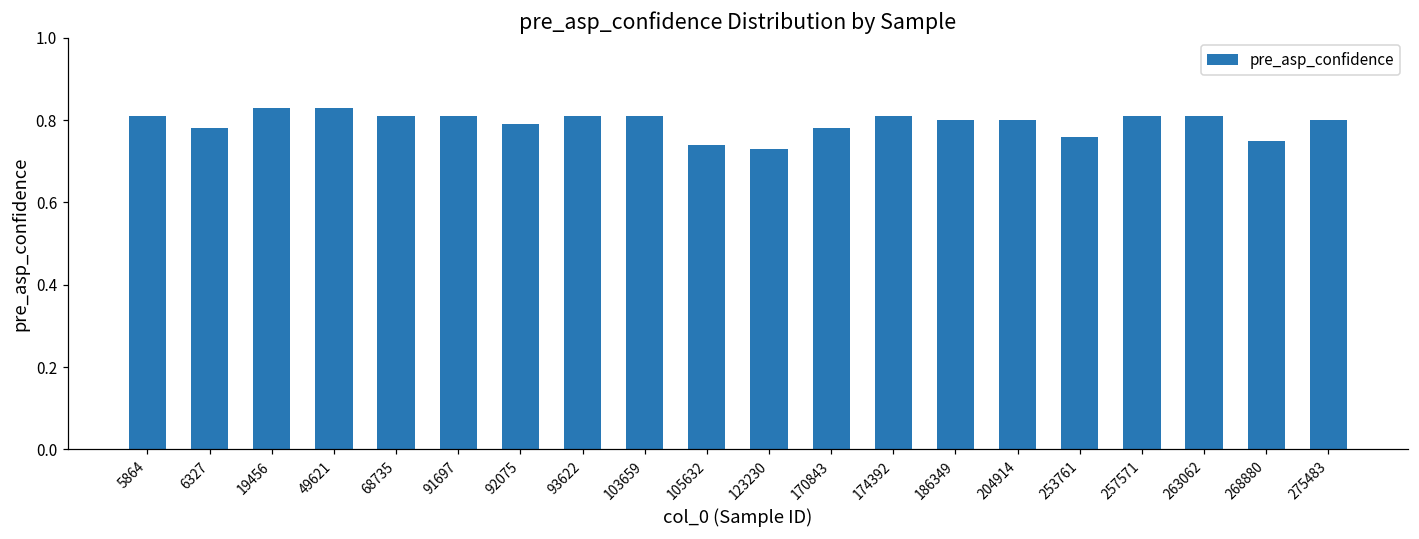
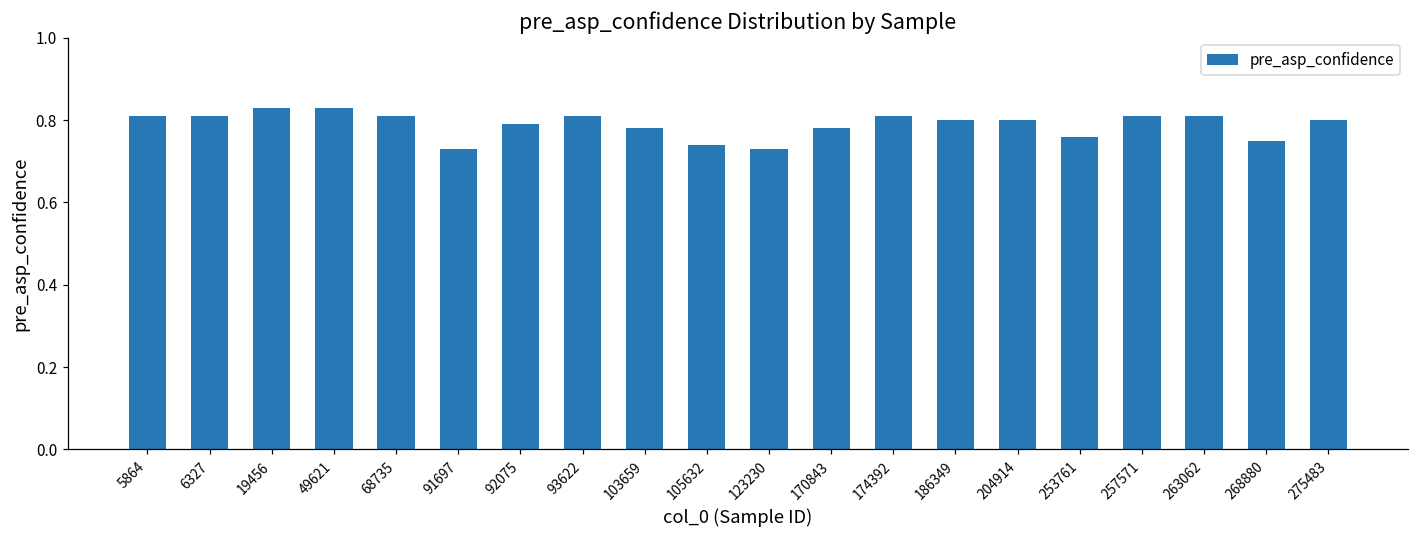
  {
    "5864": 0.81,
-   "6327": 0.78,
+   "6327": 0.81,
    "19456": 0.83,
    "49621": 0.83,
    "68735": 0.81,
-   "91697": 0.81,
+   "91697": 0.73,
    "92075": 0.79,
    "93622": 0.81,
-   "103659": 0.81,
+   "103659": 0.78,
    "105632": 0.74,
    "123230": 0.73,
    "170843": 0.78,
    "174392": 0.81,
    "186349": 0.80,
    "204914": 0.80,
    "253761": 0.76,
    "257571": 0.81,
    "263062": 0.81,
    "268880": 0.75,
    "275483": 0.80
  }
